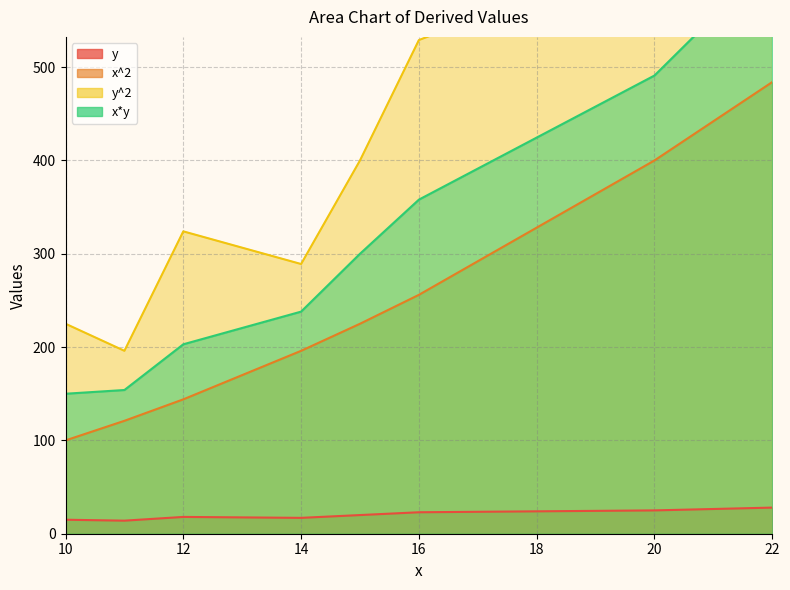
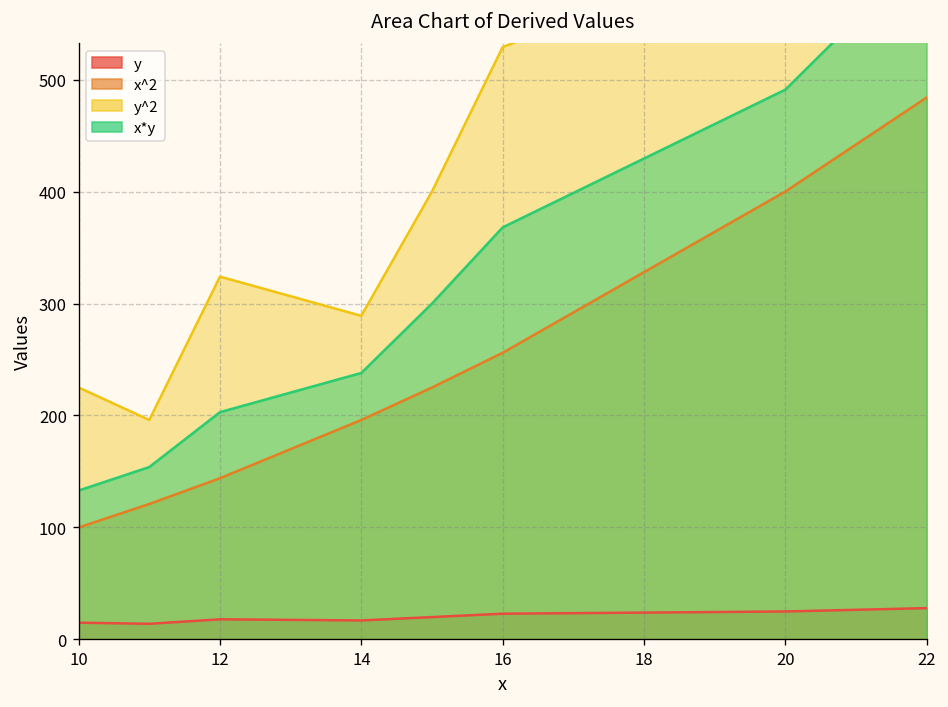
  {
    "x*y": {
-     "10": 150,
+     "10": 130,
      "12": 200,
      "14": 240,
-     "16": 360,
+     "16": 370,
      "20": 490
    }
  }
